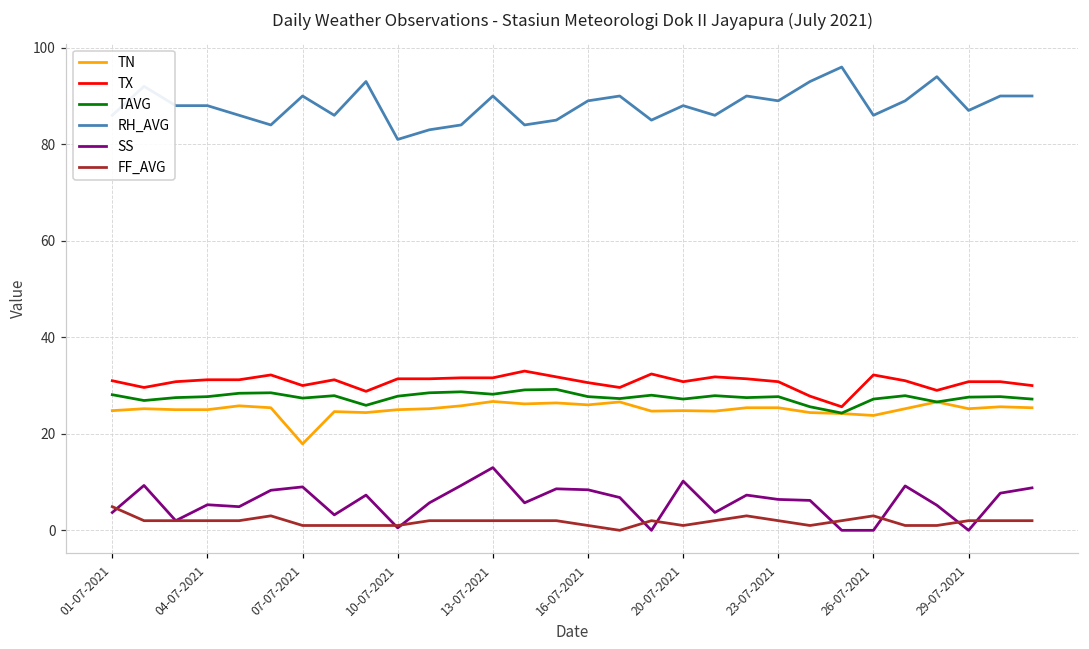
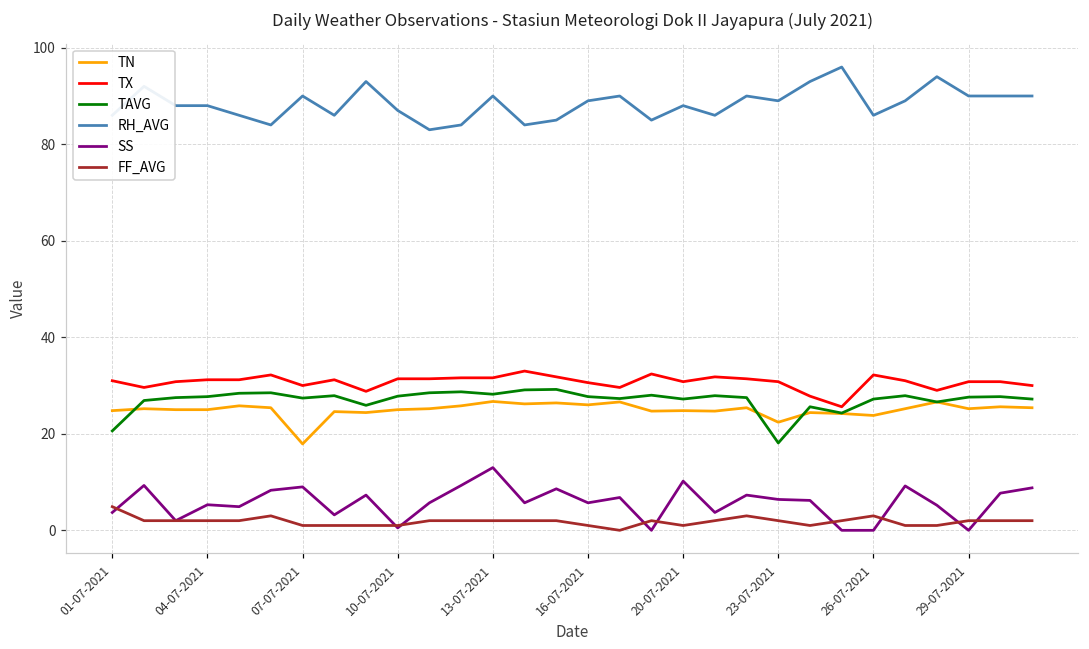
  {
    "TN": {
      "01-07-2021": 25,
      "04-07-2021": 25,
      "07-07-2021": 18,
      "10-07-2021": 25,
      "13-07-2021": 27,
      "16-07-2021": 26,
      "20-07-2021": 25,
-     "23-07-2021": 25,
+     "23-07-2021": 22,
      "26-07-2021": 24,
      "29-07-2021": 25
    },
    "TX": {
      "01-07-2021": 31,
      "04-07-2021": 31,
      "07-07-2021": 30,
      "10-07-2021": 31,
      "13-07-2021": 32,
      "16-07-2021": 31,
      "20-07-2021": 31,
      "23-07-2021": 31,
      "26-07-2021": 32,
      "29-07-2021": 31
    },
    "TAVG": {
-     "01-07-2021": 28,
+     "01-07-2021": 21,
      "04-07-2021": 28,
      "07-07-2021": 27,
      "10-07-2021": 28,
      "13-07-2021": 28,
      "16-07-2021": 28,
      "20-07-2021": 27,
-     "23-07-2021": 28,
+     "23-07-2021": 18,
      "26-07-2021": 27,
      "29-07-2021": 28
    },
    "RH_AVG": {
      "04-07-2021": 88,
      "07-07-2021": 90,
-     "10-07-2021": 81,
+     "10-07-2021": 87,
      "13-07-2021": 90,
      "16-07-2021": 89,
      "20-07-2021": 88,
      "23-07-2021": 89,
      "26-07-2021": 86,
-     "29-07-2021": 87
+     "29-07-2021": 90
    },
    "SS": {
      "01-07-2021": 4,
      "04-07-2021": 5,
      "07-07-2021": 9,
      "13-07-2021": 13,
-     "16-07-2021": 8,
+     "16-07-2021": 6,
      "20-07-2021": 10,
      "23-07-2021": 6,
      "26-07-2021": 0,
      "29-07-2021": 0
    },
    "FF_AVG": {
      "01-07-2021": 5,
      "04-07-2021": 2,
      "07-07-2021": 1,
      "13-07-2021": 2,
      "16-07-2021": 1,
      "20-07-2021": 1,
      "23-07-2021": 2,
      "26-07-2021": 3,
      "29-07-2021": 2
    }
  }
